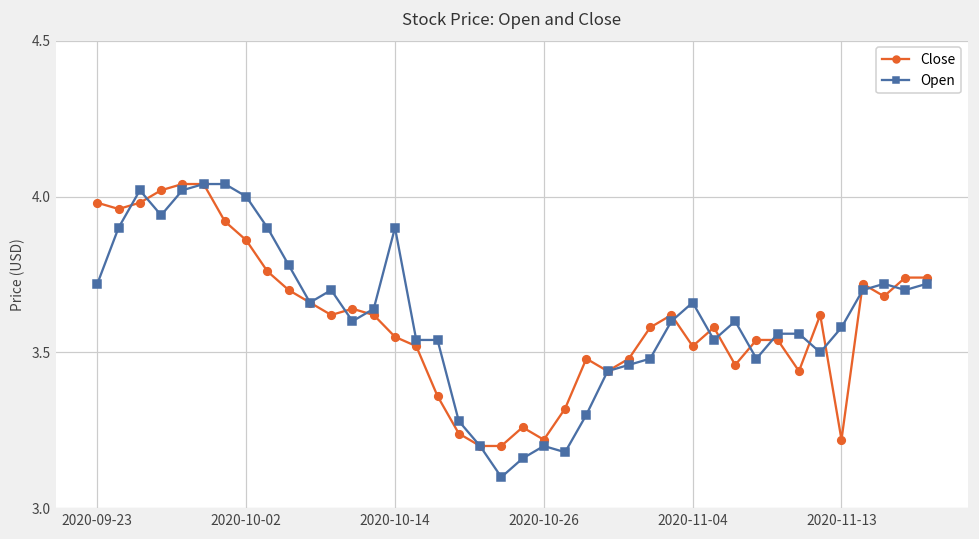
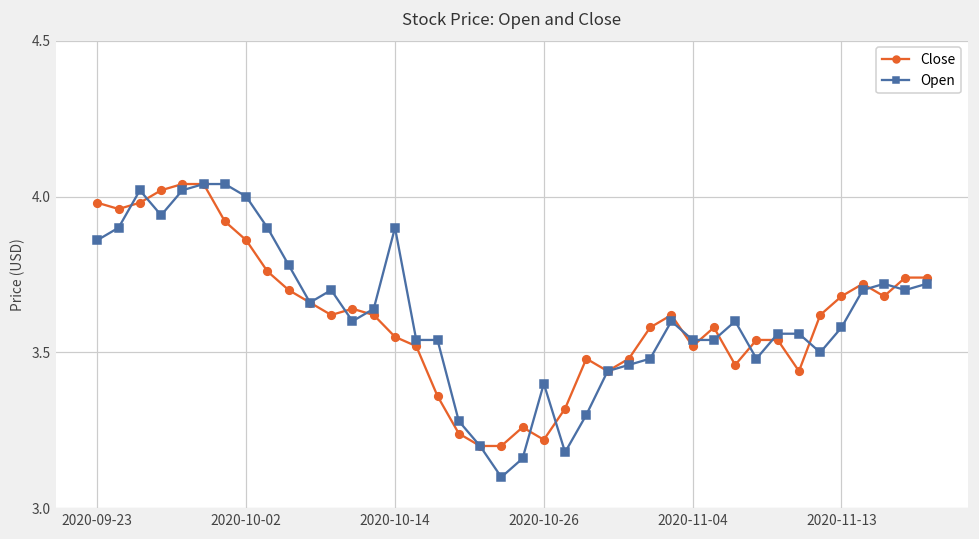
  {
    "Close": {
      "2020-09-23": 3.98,
      "2020-10-02": 3.86,
      "2020-10-14": 3.55,
      "2020-10-26": 3.22,
      "2020-11-04": 3.52,
-     "2020-11-13": 3.22
+     "2020-11-13": 3.68
    },
    "Open": {
-     "2020-09-23": 3.72,
+     "2020-09-23": 3.86,
      "2020-10-02": 4.00,
      "2020-10-14": 3.90,
-     "2020-10-26": 3.2,
-     "2020-11-04": 3.66,
+     "2020-10-26": 3.4,
+     "2020-11-04": 3.54,
      "2020-11-13": 3.58
    }
  }
